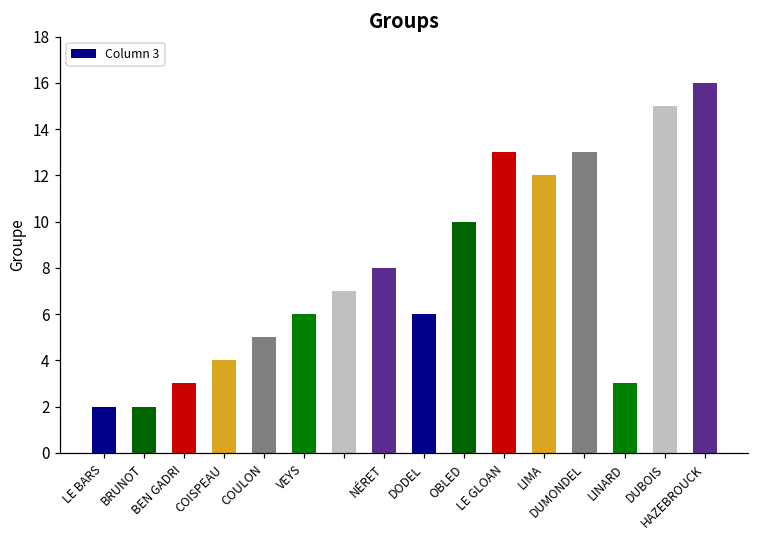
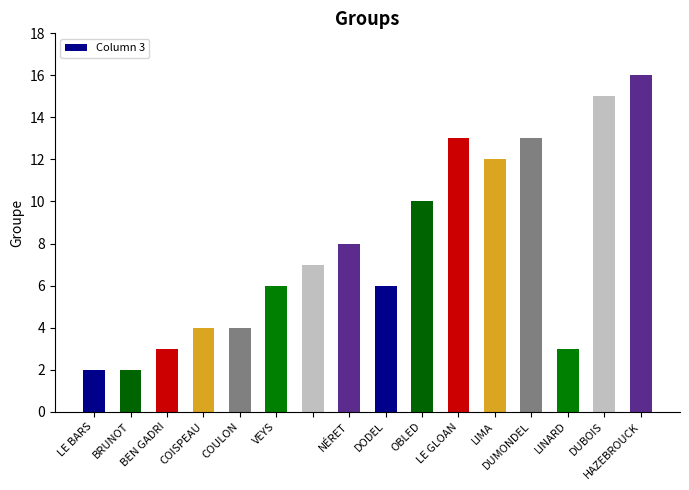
  {
    "LE BARS": 2,
    "BRUNOT": 2,
    "BEN GADRI": 3,
    "COISPEAU": 4,
-   "COULON": 5,
+   "COULON": 4,
    "VEYS": 6,
    "NÉRET": 8,
    "DODEL": 6,
    "OBLED": 10,
    "LE GLOAN": 13,
    "LIMA": 12,
    "DUMONDEL": 13,
    "LINARD": 3,
    "DUBOIS": 15,
    "HAZEBROUCK": 16
  }
